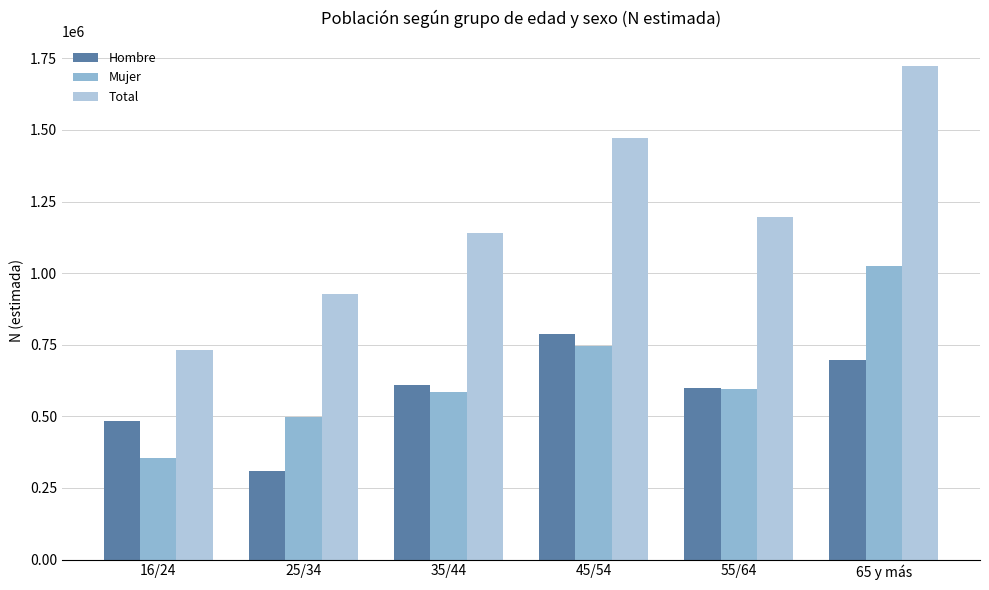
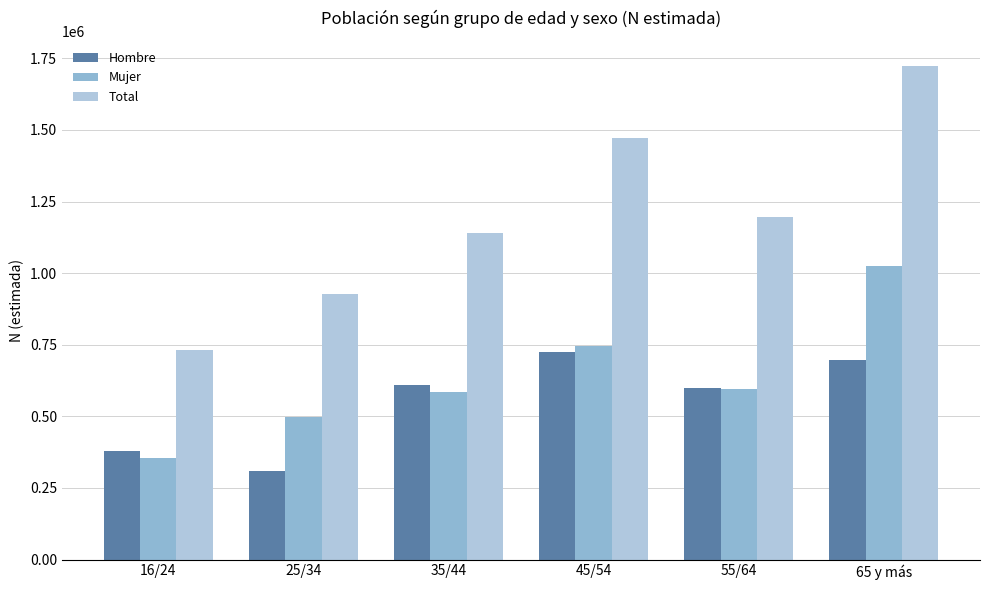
  {
    "Hombre": {
-     "16/24": 480000,
+     "16/24": 380000,
      "25/34": 310000,
      "35/44": 610000,
-     "45/54": 790000,
+     "45/54": 720000,
      "55/64": 600000,
      "65 y más": 700000
    }
  }
